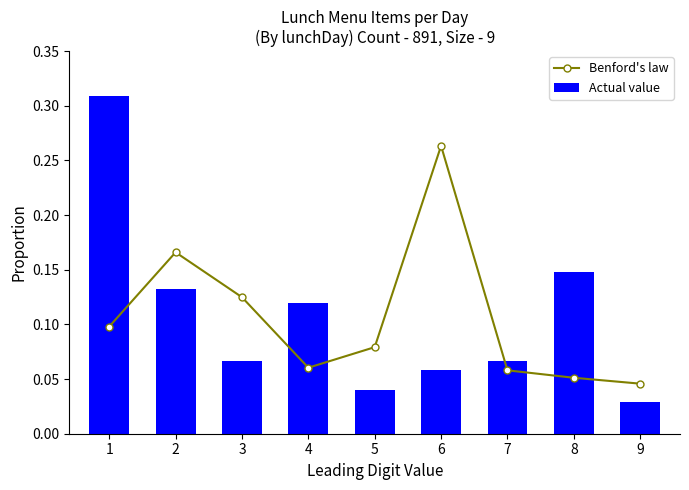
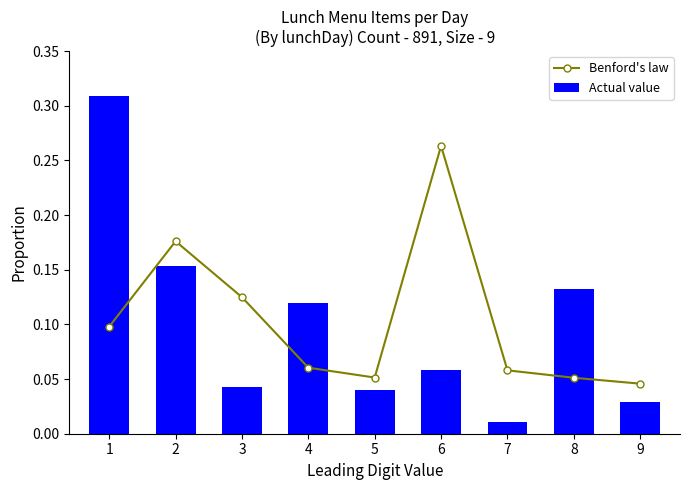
  {
    "Benford's law": {
      "1": 0.098,
-     "2": 0.166,
+     "2": 0.176,
      "3": 0.125,
      "4": 0.060,
-     "5": 0.079,
+     "5": 0.051,
      "6": 0.263,
      "7": 0.058,
      "8": 0.051,
      "9": 0.046
    },
    "Actual value": {
      "1": 0.309,
-     "2": 0.132,
-     "3": 0.066,
+     "2": 0.153,
+     "3": 0.043,
      "4": 0.120,
      "5": 0.040,
      "6": 0.059,
-     "7": 0.066,
-     "8": 0.148,
+     "7": 0.011,
+     "8": 0.132,
      "9": 0.029
    }
  }
